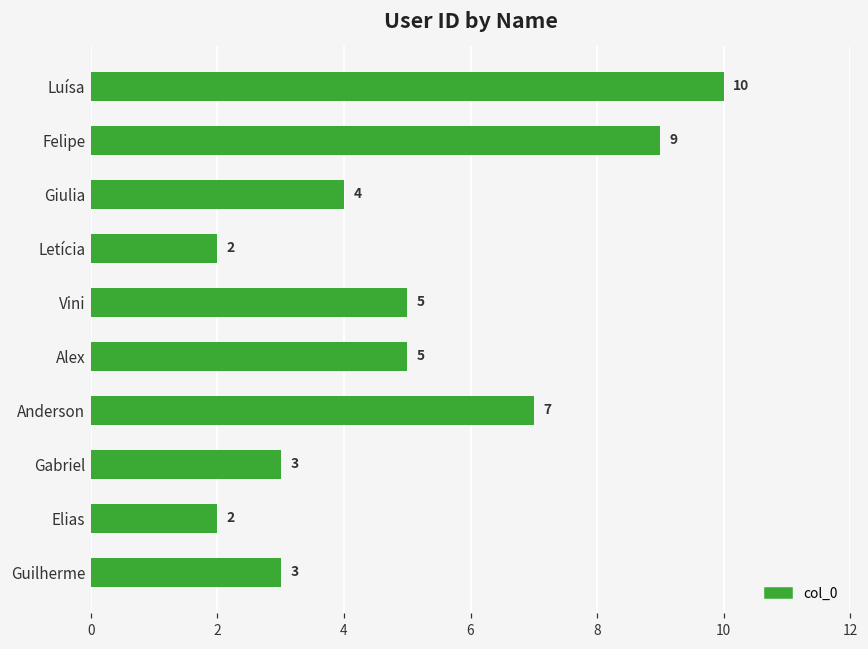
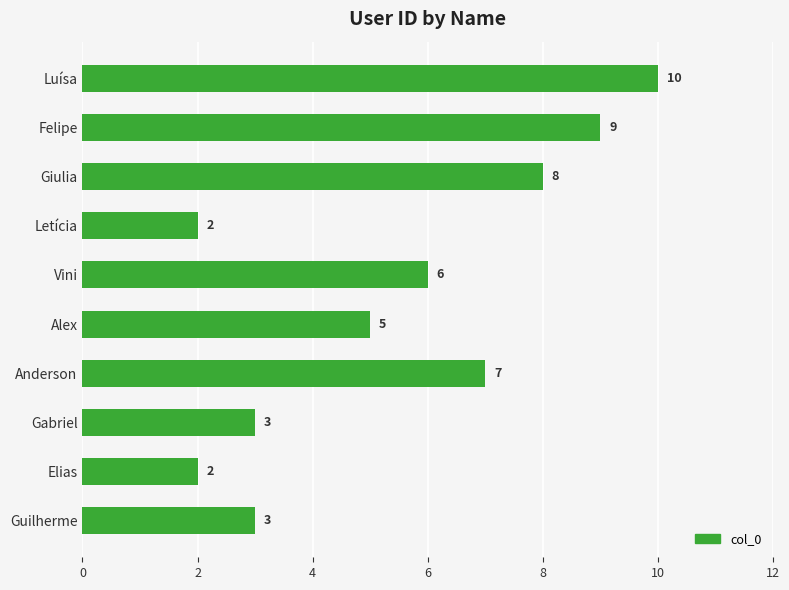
  {
    "Luísa": 10,
    "Felipe": 9,
-   "Giulia": 4,
+   "Giulia": 8,
    "Letícia": 2,
-   "Vini": 5,
+   "Vini": 6,
    "Alex": 5,
    "Anderson": 7,
    "Gabriel": 3,
    "Elias": 2,
    "Guilherme": 3
  }
